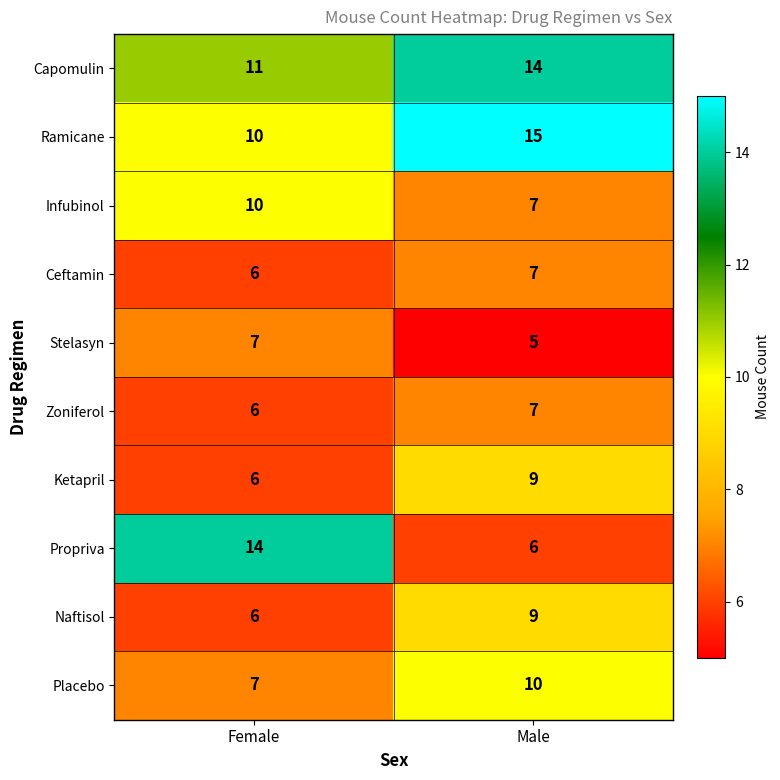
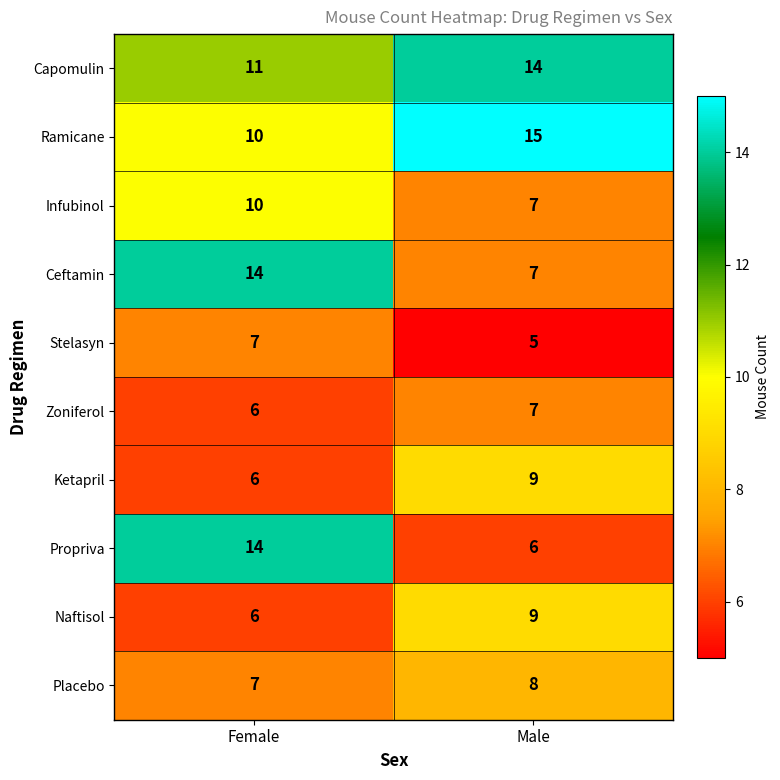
  {
    "Capomulin": {
      "Female": 11,
      "Male": 14
    },
    "Ramicane": {
      "Female": 10,
      "Male": 15
    },
    "Infubinol": {
      "Female": 10,
      "Male": 7
    },
    "Ceftamin": {
-     "Female": 6,
+     "Female": 14,
      "Male": 7
    },
    "Stelasyn": {
      "Female": 7,
      "Male": 5
    },
    "Zoniferol": {
      "Female": 6,
      "Male": 7
    },
    "Ketapril": {
      "Female": 6,
      "Male": 9
    },
    "Propriva": {
      "Female": 14,
      "Male": 6
    },
    "Naftisol": {
      "Female": 6,
      "Male": 9
    },
    "Placebo": {
      "Female": 7,
-     "Male": 10
+     "Male": 8
    }
  }
